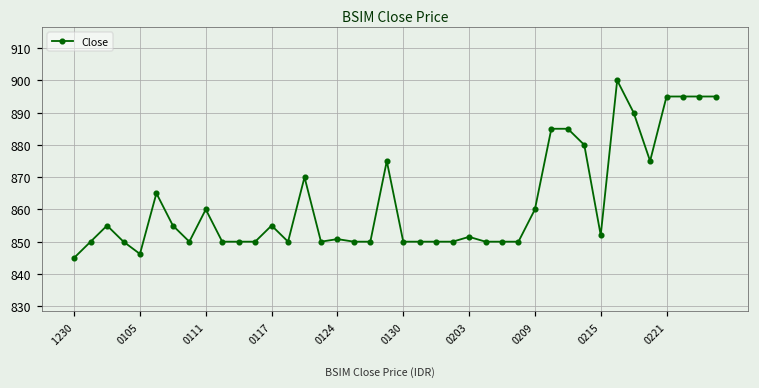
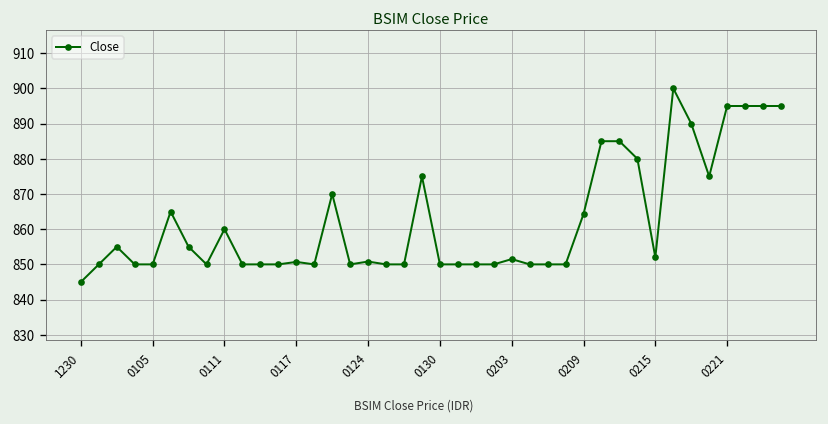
  {
    "1230": 845,
-   "0105": 846,
+   "0105": 850,
    "0111": 860,
-   "0117": 855,
+   "0117": 851,
    "0124": 851,
    "0130": 850,
    "0203": 852,
-   "0209": 860,
+   "0209": 864,
    "0215": 852,
    "0221": 895
  }
